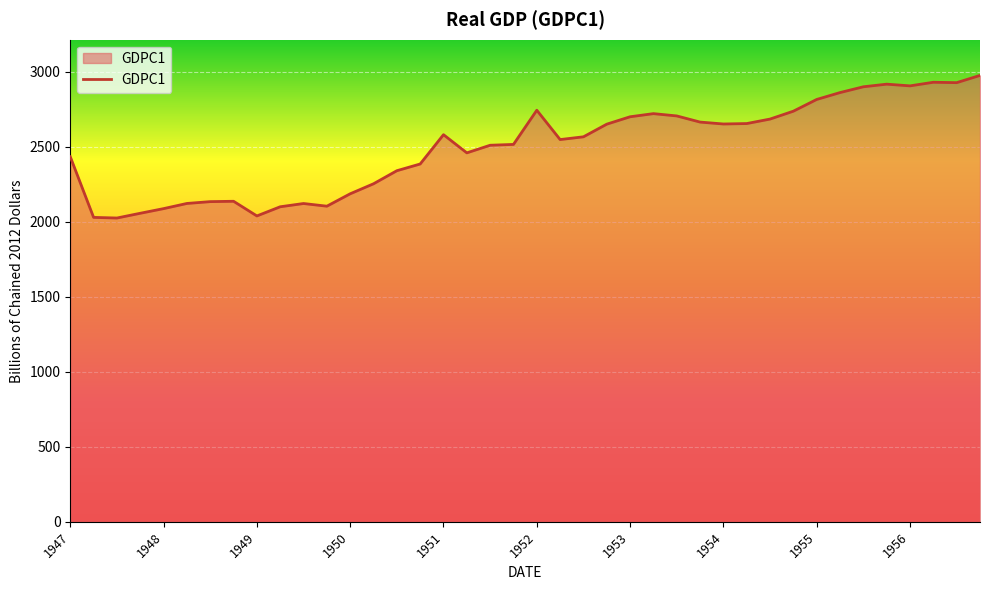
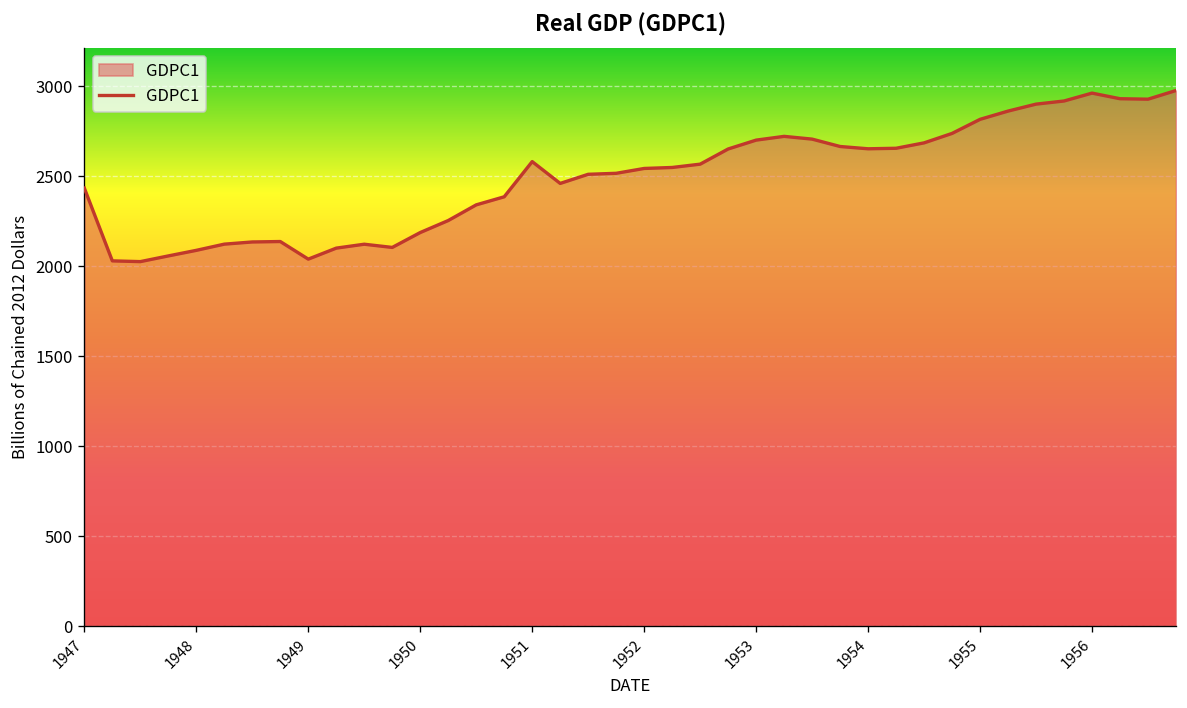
  {
    "1947": 2430,
    "1948": 2090,
    "1949": 2040,
    "1950": 2190,
    "1951": 2580,
-   "1952": 2740,
+   "1952": 2540,
    "1953": 2700,
    "1954": 2650,
    "1955": 2820,
-   "1956": 2910
+   "1956": 2960
  }
